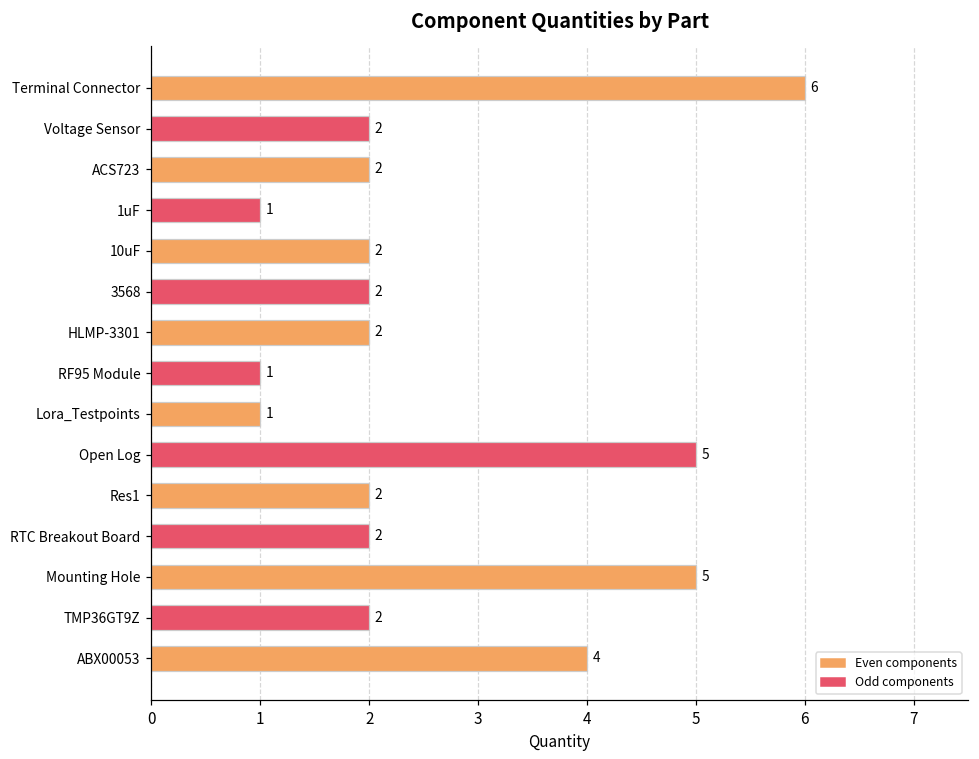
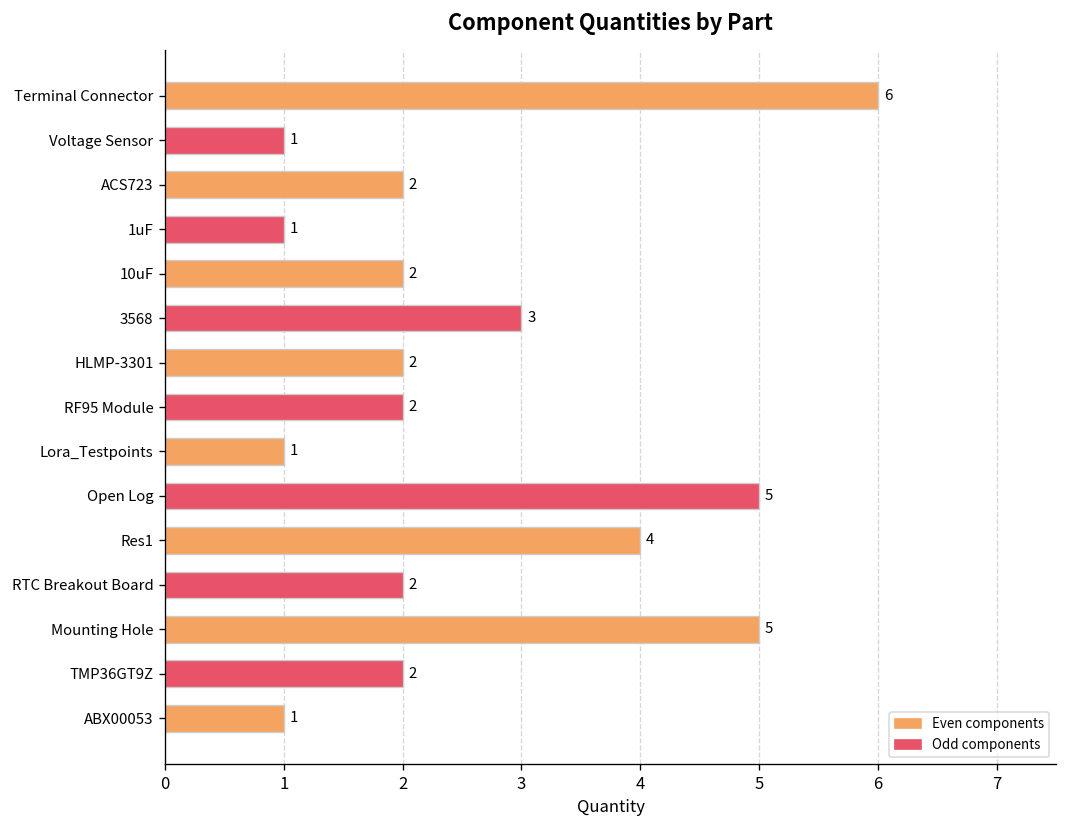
  {
    "Terminal Connector": 6,
-   "Voltage Sensor": 2,
+   "Voltage Sensor": 1,
    "ACS723": 2,
    "1uF": 1,
    "10uF": 2,
-   "3568": 2,
+   "3568": 3,
    "HLMP-3301": 2,
-   "RF95 Module": 1,
+   "RF95 Module": 2,
    "Lora_Testpoints": 1,
    "Open Log": 5,
-   "Res1": 2,
+   "Res1": 4,
    "RTC Breakout Board": 2,
    "Mounting Hole": 5,
    "TMP36GT9Z": 2,
-   "ABX00053": 4
+   "ABX00053": 1
  }
